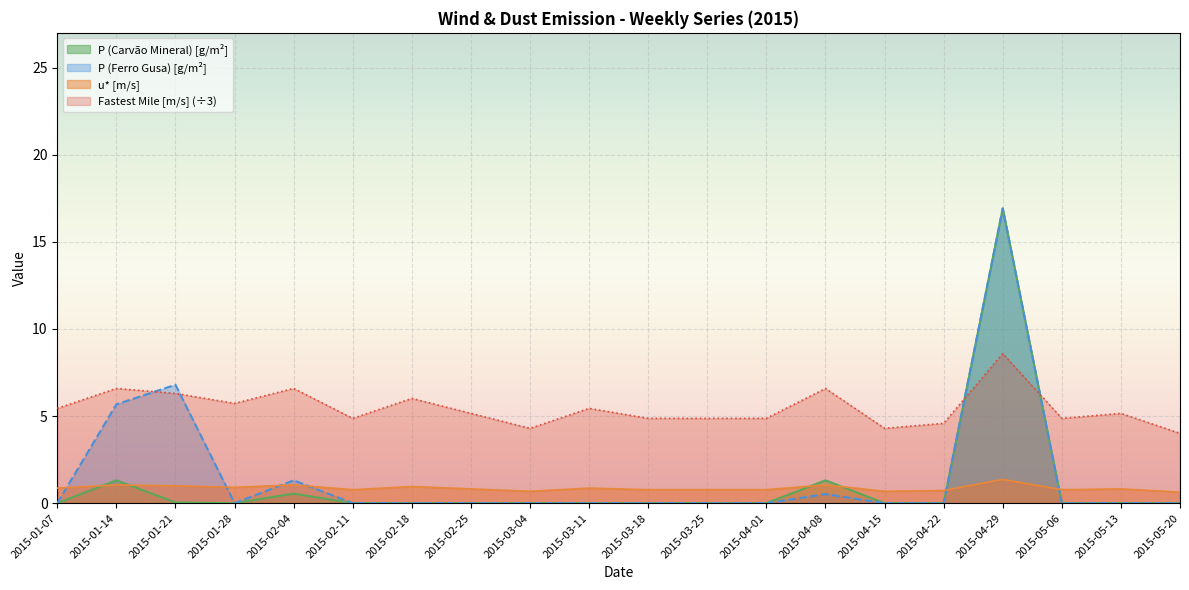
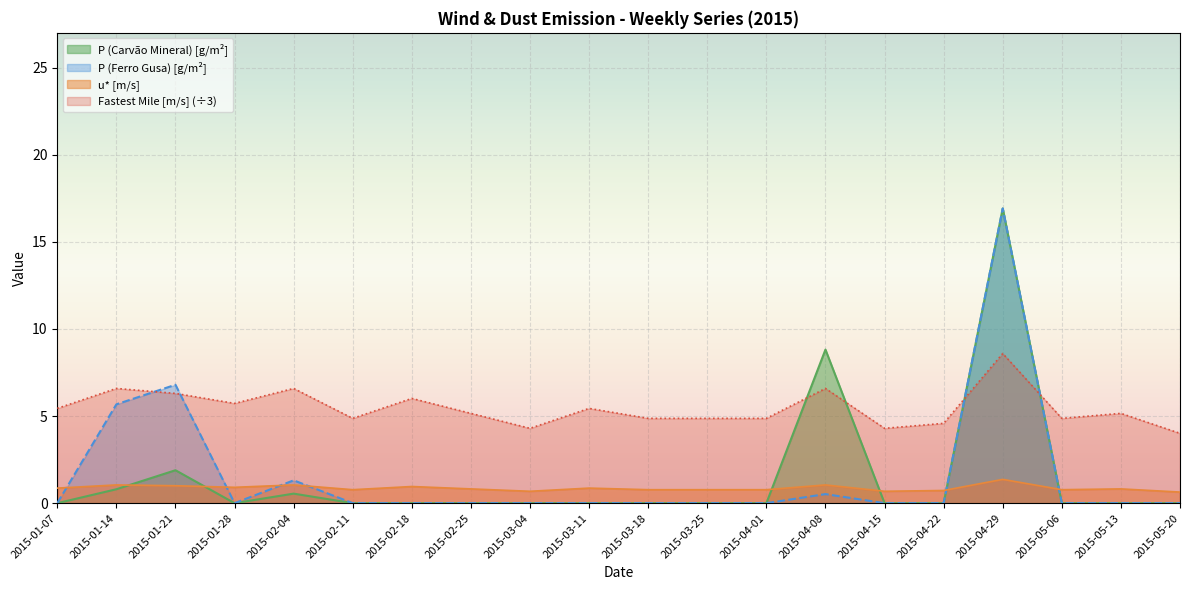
  {
    "P (Carvão Mineral) [g/m²]": {
-     "2015-01-14": 1.3,
-     "2015-01-21": 0.0,
+     "2015-01-14": 0.8,
+     "2015-01-21": 1.9,
      "2015-02-04": 0.5,
-     "2015-04-08": 1.3
+     "2015-04-08": 8.8
    },
    "P (Ferro Gusa) [g/m²]": {
      "2015-01-14": 5.7,
      "2015-01-21": 6.8,
      "2015-02-04": 1.3,
      "2015-04-08": 0.5
    }
  }
